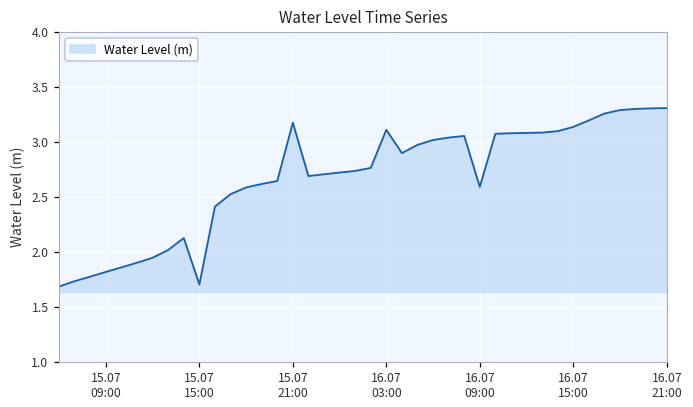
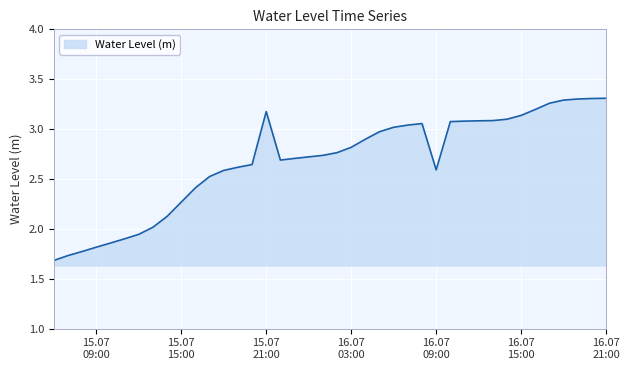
  {
    "15.07 09:00": 1.8,
-   "15.07 15:00": 1.7,
+   "15.07 15:00": 2.3,
    "15.07 21:00": 3.2,
-   "16.07 03:00": 3.1,
+   "16.07 03:00": 2.8,
    "16.07 09:00": 2.6,
    "16.07 15:00": 3.1,
    "16.07 21:00": 3.3
  }
